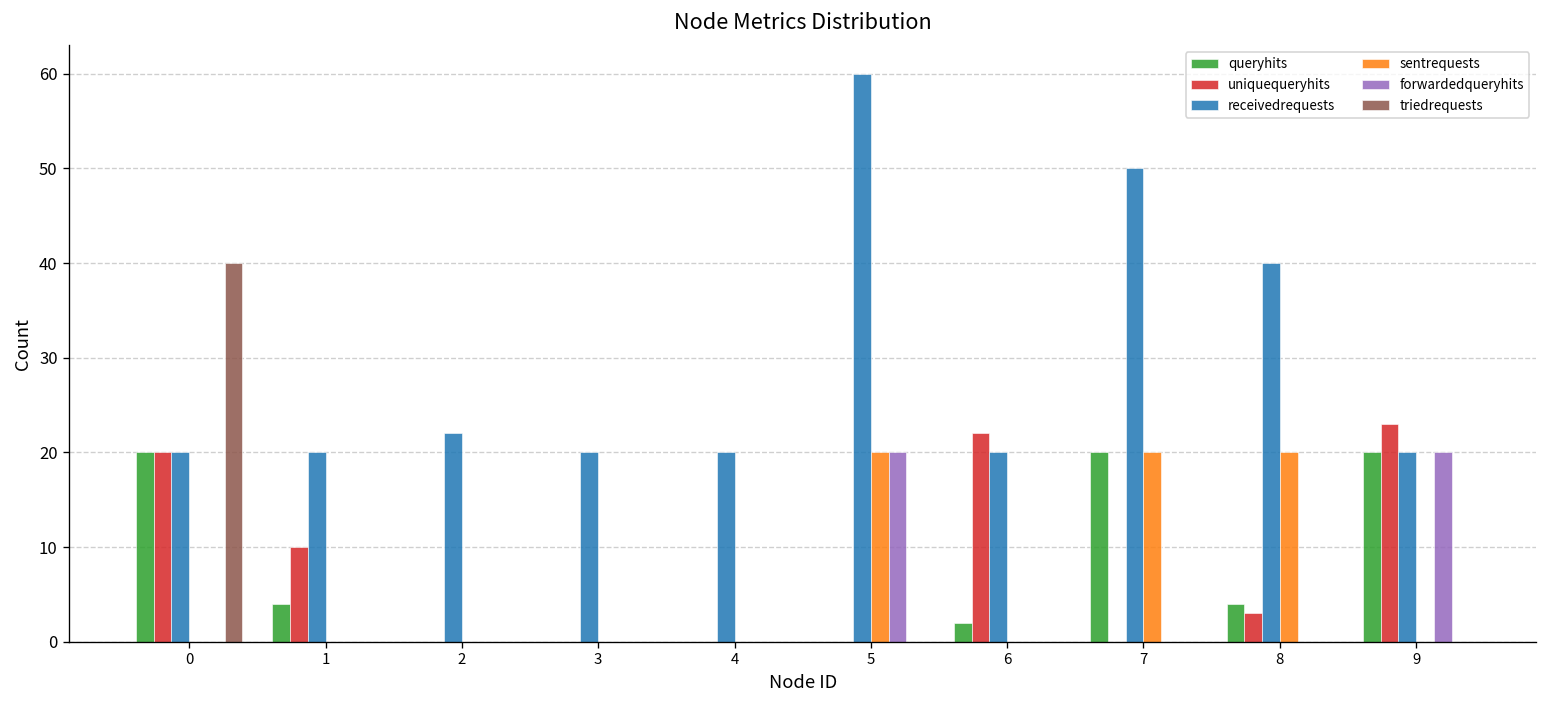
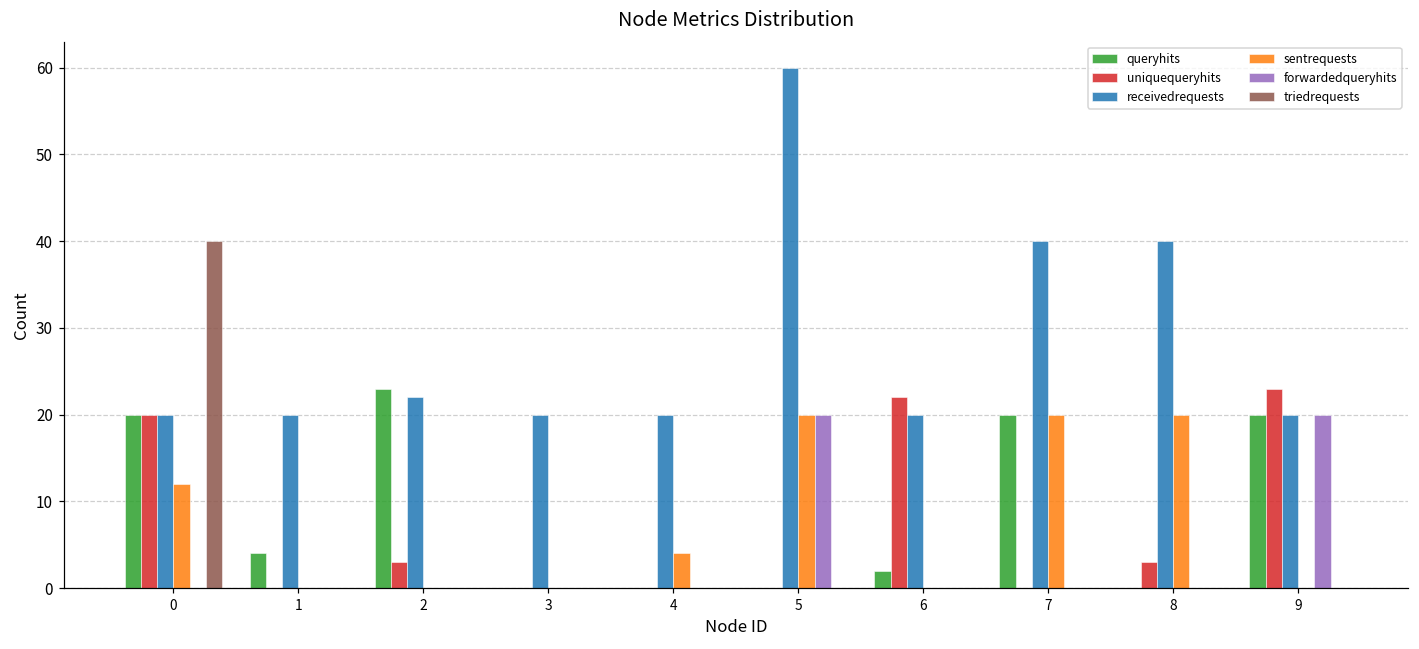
  {
    "queryhits": {
      "0": 20,
      "1": 4,
-     "2": 0,
+     "2": 23,
      "3": 0,
      "4": 0,
      "5": 0,
      "6": 2,
      "7": 20,
-     "8": 4,
+     "8": 0,
      "9": 20
    },
    "uniquequeryhits": {
      "0": 20,
-     "1": 10,
-     "2": 0,
+     "1": 0,
+     "2": 3,
      "3": 0,
      "4": 0,
      "5": 0,
      "6": 22,
      "7": 0,
      "8": 3,
      "9": 23
    },
    "receivedrequests": {
      "0": 20,
      "1": 20,
      "2": 22,
      "3": 20,
      "4": 20,
      "5": 60,
      "6": 20,
-     "7": 50,
+     "7": 40,
      "8": 40,
      "9": 20
    },
    "sentrequests": {
-     "0": 0,
+     "0": 12,
      "1": 0,
      "2": 0,
      "3": 0,
-     "4": 0,
+     "4": 4,
      "5": 20,
      "6": 0,
      "7": 20,
      "8": 20,
      "9": 0
    },
    "forwardedqueryhits": {
      "0": 0,
      "1": 0,
      "2": 0,
      "3": 0,
      "4": 0,
      "5": 20,
      "6": 0,
      "7": 0,
      "8": 0,
      "9": 20
    },
    "triedrequests": {
      "0": 40,
      "1": 0,
      "2": 0,
      "3": 0,
      "4": 0,
      "5": 0,
      "6": 0,
      "7": 0,
      "8": 0,
      "9": 0
    }
  }
